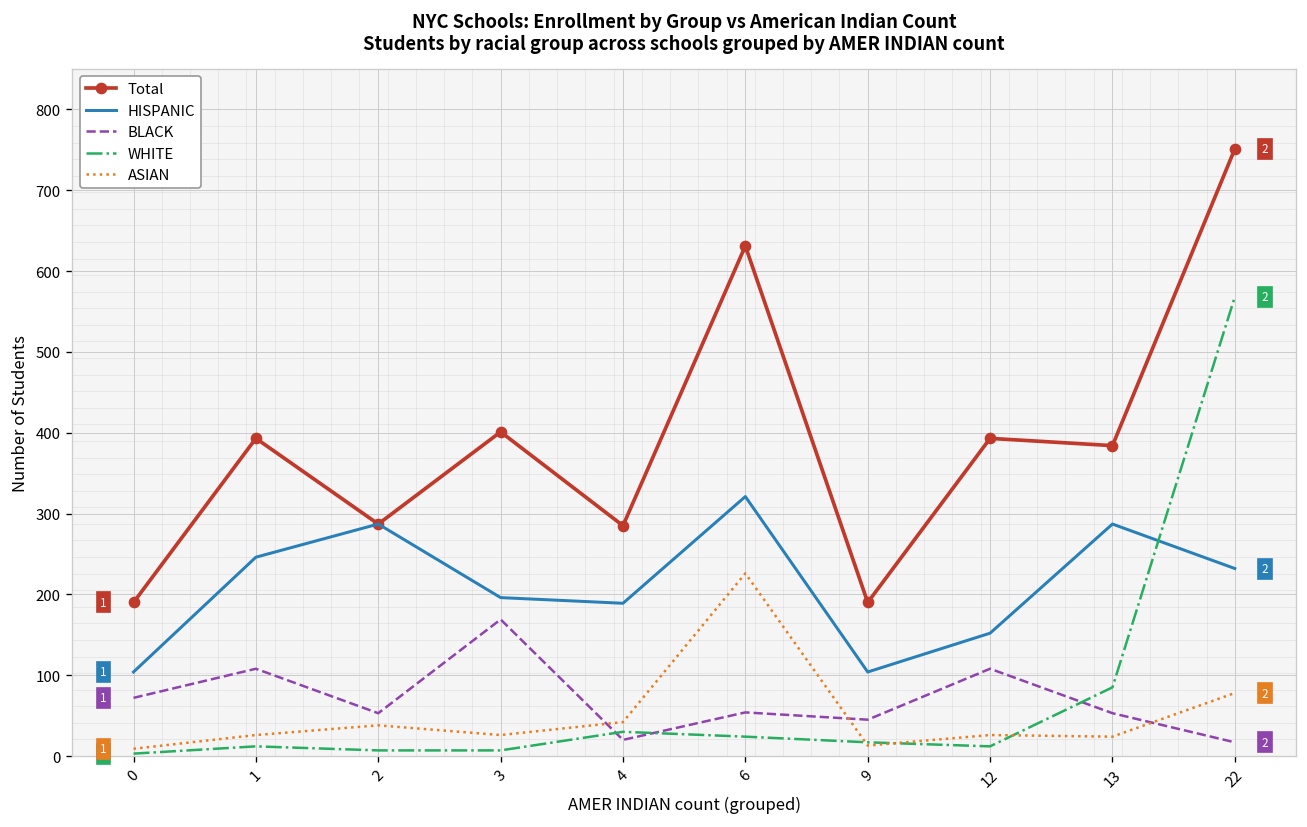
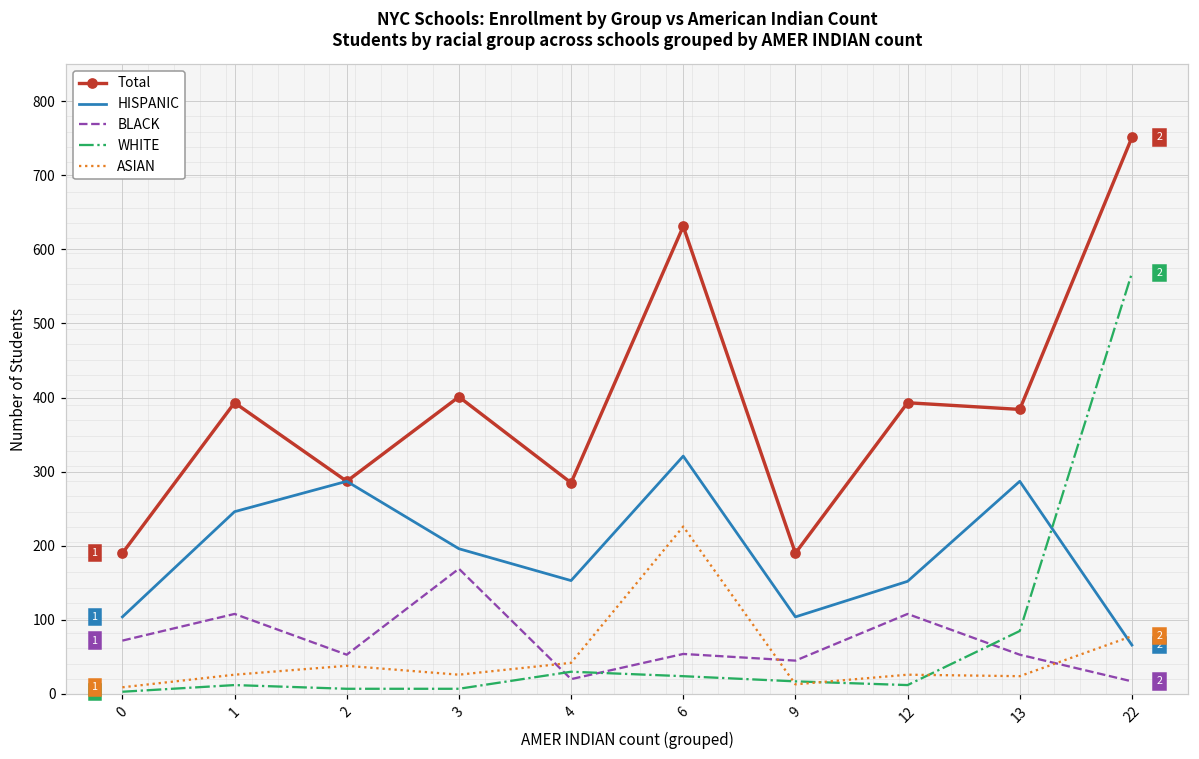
  {
    "Total": {
      "1": 390,
      "3": 400,
      "4": 290,
      "6": 630,
      "9": 190,
      "12": 390,
      "13": 380
    },
    "HISPANIC": {
      "1": 250,
      "3": 200,
-     "4": 190,
+     "4": 150,
      "6": 320,
      "9": 100,
      "12": 150,
      "13": 290,
-     "22": 230
+     "22": 70
    },
    "BLACK": {
      "1": 110,
      "2": 50,
      "3": 170,
      "4": 20,
      "6": 50,
      "9": 50,
      "12": 110,
      "13": 50
    },
    "WHITE": {
      "1": 10,
      "2": 10,
      "3": 10,
      "4": 30,
      "6": 20,
      "9": 20,
      "12": 10,
      "13": 90
    },
    "ASIAN": {
      "1": 30,
      "2": 40,
      "3": 30,
      "4": 40,
      "6": 230,
      "9": 10,
      "12": 30,
      "13": 20
    }
  }
